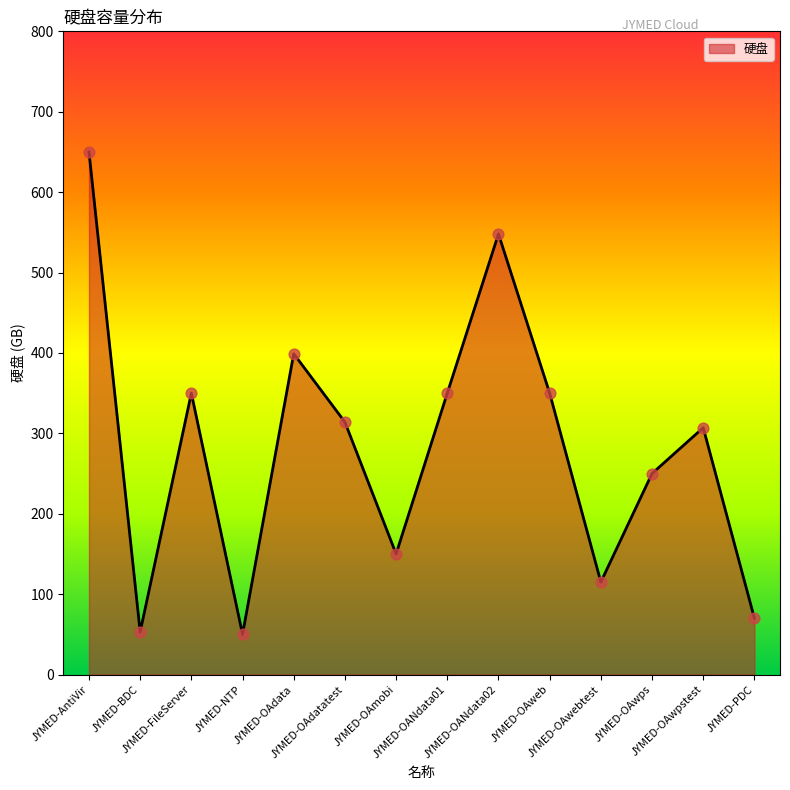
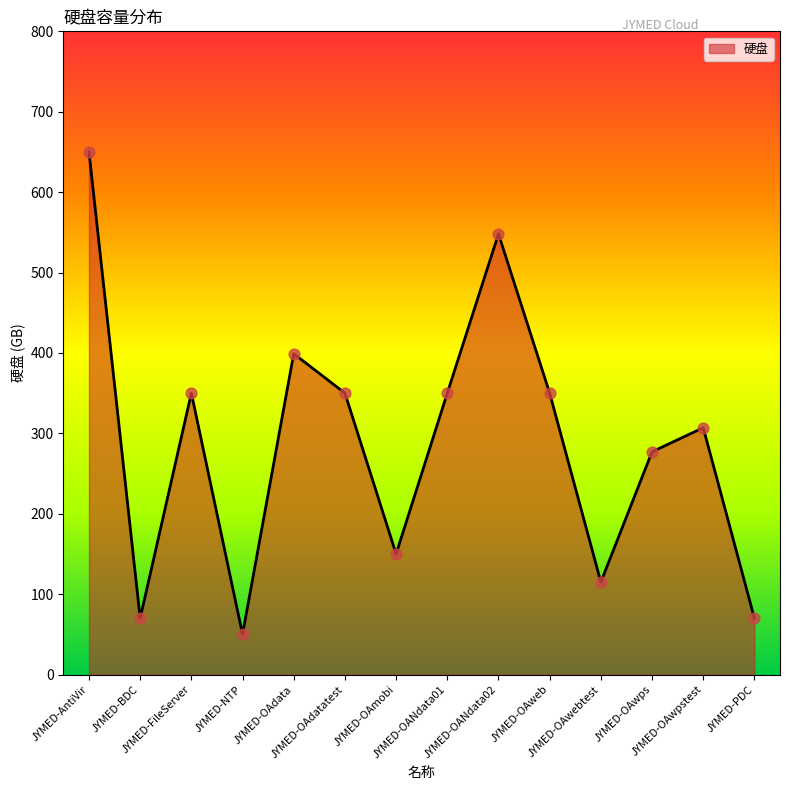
  {
    "JYMED-AntiVir": 650,
-   "JYMED-BDC": 50,
+   "JYMED-BDC": 70,
    "JYMED-FileServer": 350,
    "JYMED-NTP": 50,
    "JYMED-OAdata": 400,
-   "JYMED-OAdatatest": 310,
+   "JYMED-OAdatatest": 350,
    "JYMED-OAmobi": 150,
    "JYMED-OANdata01": 350,
    "JYMED-OANdata02": 550,
    "JYMED-OAweb": 350,
    "JYMED-OAwebtest": 120,
-   "JYMED-OAwps": 250,
+   "JYMED-OAwps": 280,
    "JYMED-OAwpstest": 310,
    "JYMED-PDC": 70
  }
